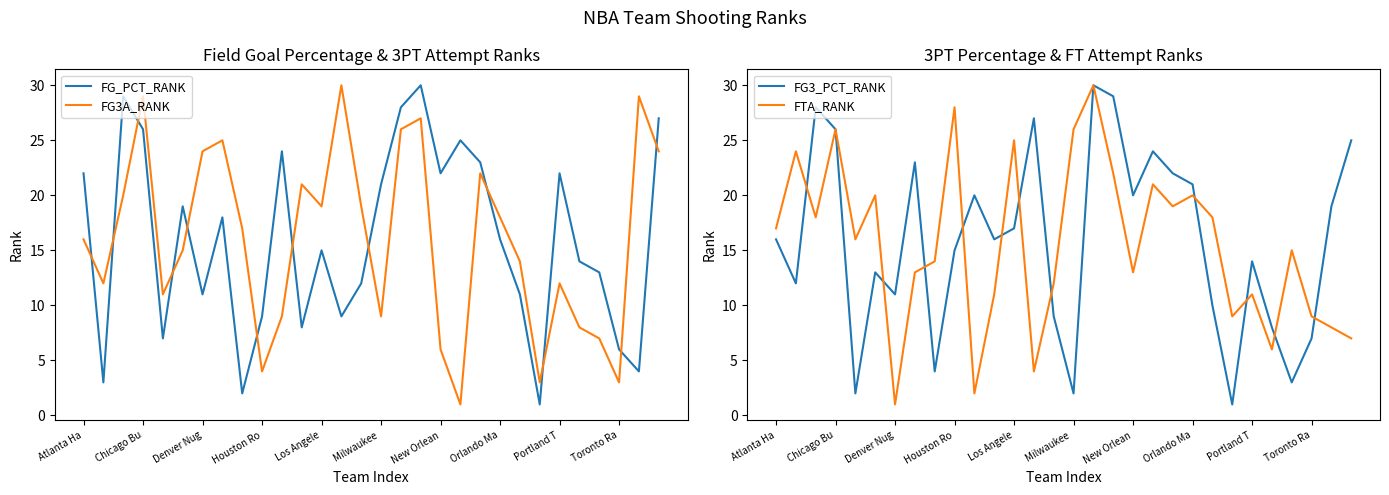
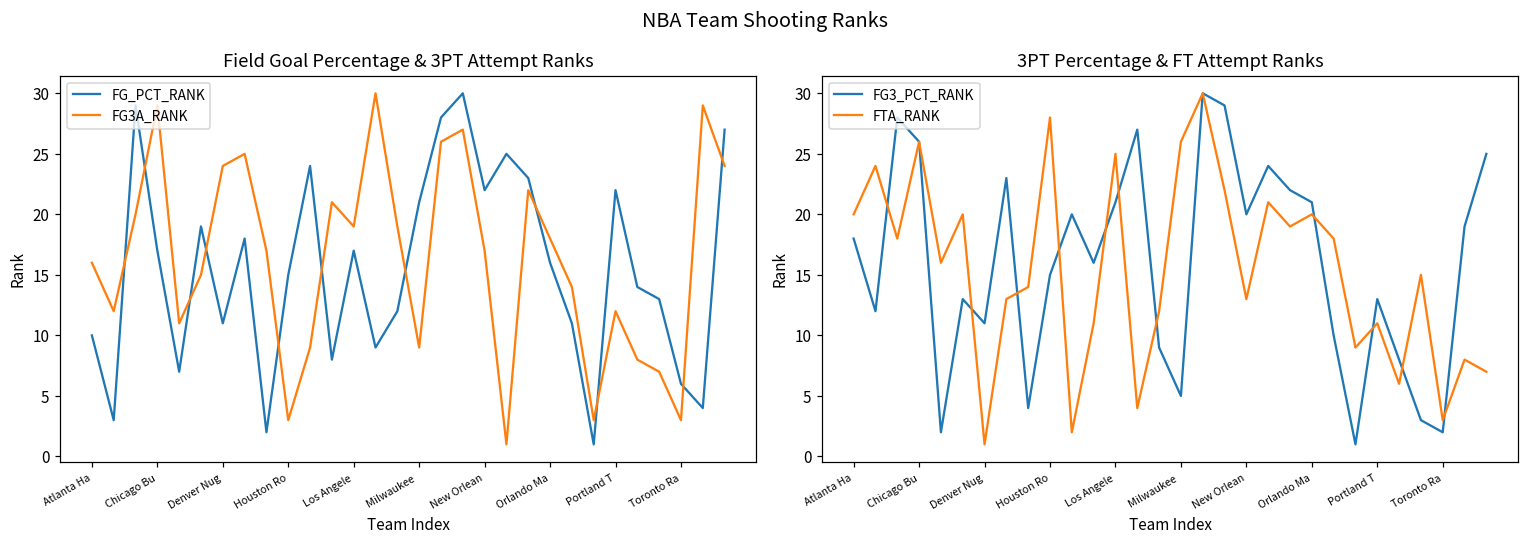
  {
    "Field Goal Percentage & 3PT Attempt Ranks": {
      "FG_PCT_RANK": {
-       "Atlanta Ha": 22,
-       "Chicago Bu": 26,
+       "Atlanta Ha": 10,
+       "Chicago Bu": 17,
        "Denver Nug": 11,
-       "Houston Ro": 9,
-       "Los Angele": 15,
+       "Houston Ro": 15,
+       "Los Angele": 17,
        "Milwaukee": 21,
        "New Orlean": 22,
        "Orlando Ma": 16,
        "Portland T": 22,
        "Toronto Ra": 6
      },
      "FG3A_RANK": {
        "Atlanta Ha": 16,
        "Denver Nug": 24,
-       "Houston Ro": 4,
+       "Houston Ro": 3,
        "Los Angele": 19,
        "Milwaukee": 9,
-       "New Orlean": 6,
+       "New Orlean": 17,
        "Orlando Ma": 18,
        "Portland T": 12,
        "Toronto Ra": 3
      }
    },
    "3PT Percentage & FT Attempt Ranks": {
      "FG3_PCT_RANK": {
-       "Atlanta Ha": 16,
+       "Atlanta Ha": 18,
        "Denver Nug": 11,
        "Houston Ro": 15,
-       "Los Angele": 17,
-       "Milwaukee": 2,
+       "Los Angele": 21,
+       "Milwaukee": 5,
        "New Orlean": 20,
        "Orlando Ma": 21,
-       "Portland T": 14,
-       "Toronto Ra": 7
+       "Portland T": 13,
+       "Toronto Ra": 2
      },
      "FTA_RANK": {
-       "Atlanta Ha": 17,
+       "Atlanta Ha": 20,
        "Denver Nug": 1,
        "Houston Ro": 28,
        "Los Angele": 25,
        "Milwaukee": 26,
        "New Orlean": 13,
        "Orlando Ma": 20,
        "Portland T": 11,
-       "Toronto Ra": 9
+       "Toronto Ra": 3
      }
    }
  }
